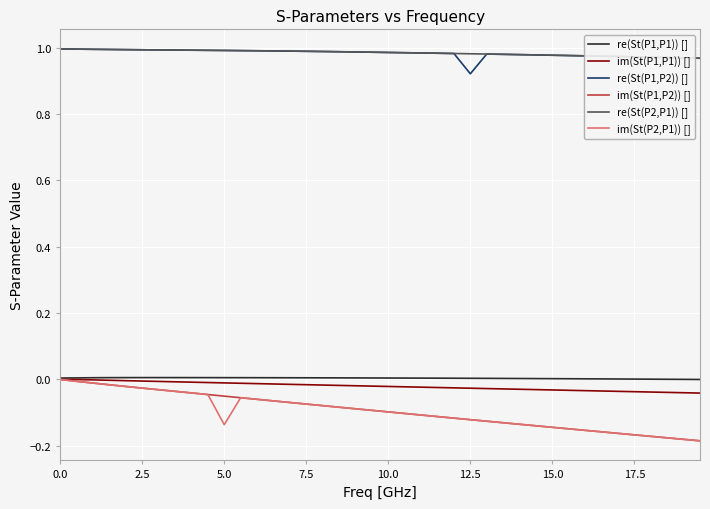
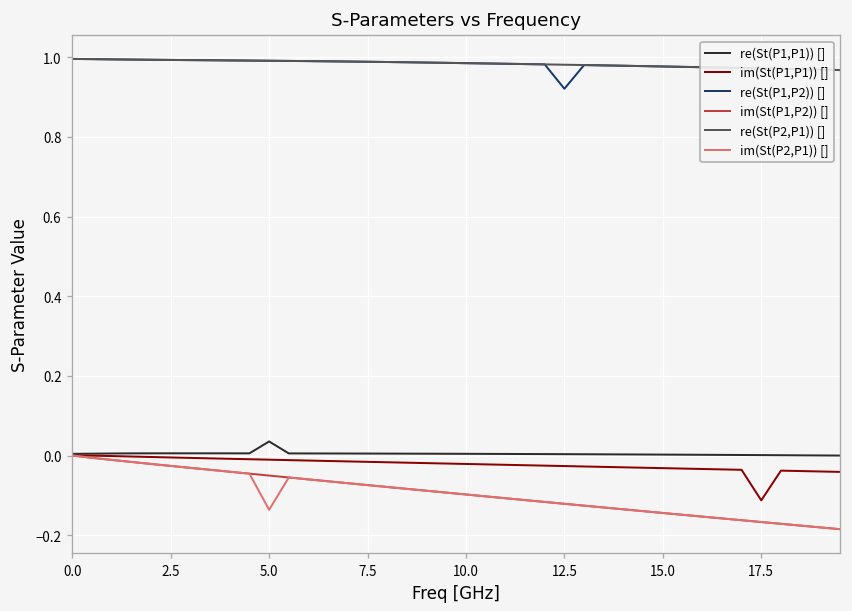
  {
    "re(St(P1,P1)) []": {
      "2.5": 0.01,
-     "5.0": 0.01,
+     "5.0": 0.04,
      "7.5": 0.00,
      "10.0": 0.00,
      "12.5": 0.00,
      "15.0": 0.00,
      "17.5": 0.00
    },
    "im(St(P1,P1)) []": {
      "2.5": 0.00,
      "5.0": -0.01,
      "7.5": -0.02,
      "10.0": -0.02,
      "12.5": -0.03,
      "15.0": -0.03,
-     "17.5": -0.04
+     "17.5": -0.11
    },
    "re(St(P1,P2)) []": {
      "12.5": 0.92
    },
    "im(St(P1,P2)) []": {
      "5.0": -0.05
    },
    "re(St(P2,P1)) []": {
      "12.5": 0.98
    },
    "im(St(P2,P1)) []": {
      "5.0": -0.14
    }
  }
